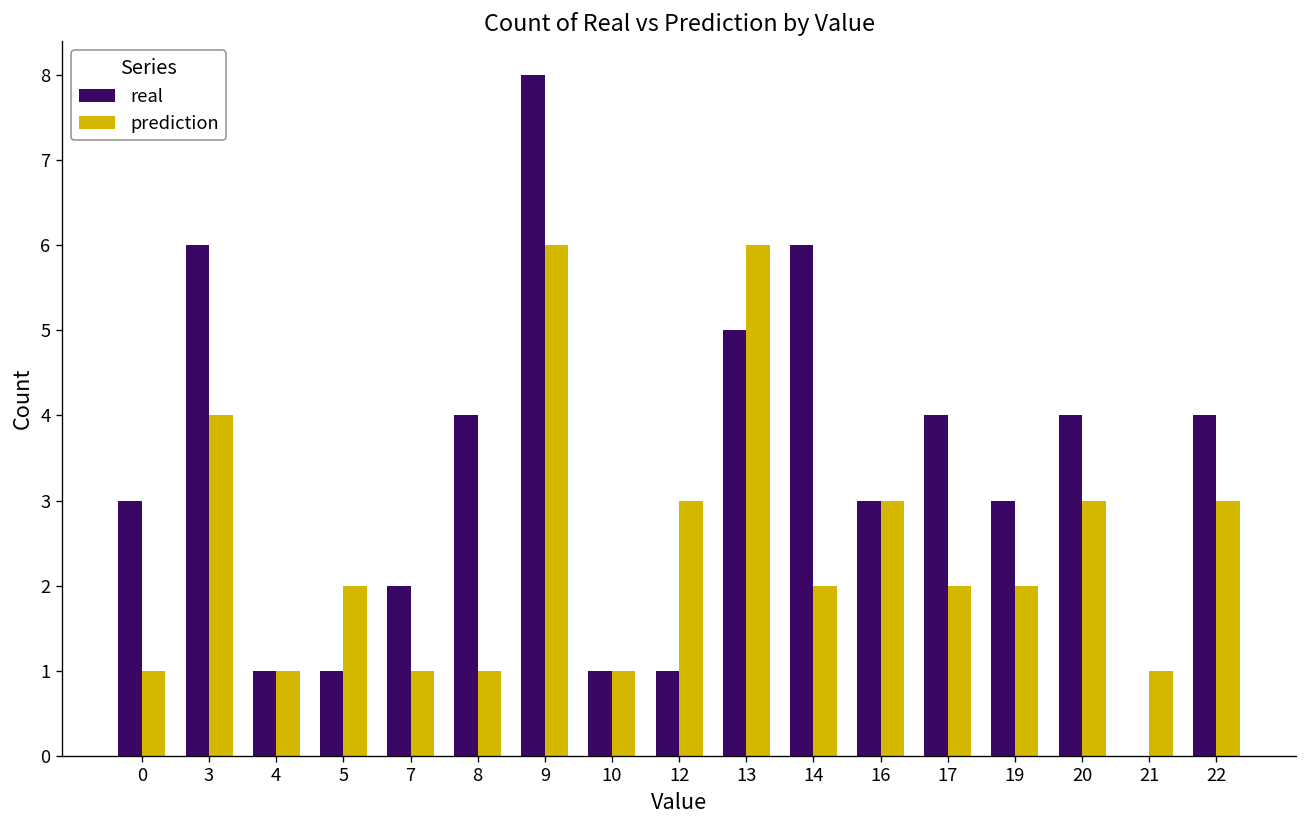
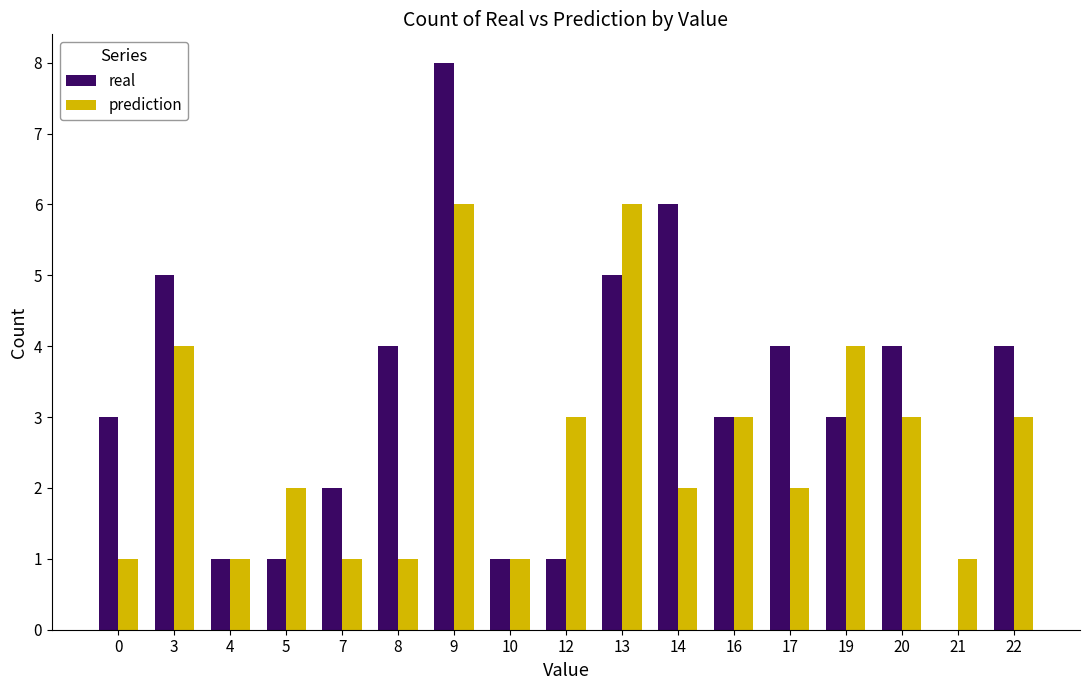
  {
    "real": {
      "0": 3,
-     "3": 6,
+     "3": 5,
      "4": 1,
      "5": 1,
      "7": 2,
      "8": 4,
      "9": 8,
      "10": 1,
      "12": 1,
      "13": 5,
      "14": 6,
      "16": 3,
      "17": 4,
      "19": 3,
      "20": 4,
      "21": 0,
      "22": 4
    },
    "prediction": {
      "0": 1,
      "3": 4,
      "4": 1,
      "5": 2,
      "7": 1,
      "8": 1,
      "9": 6,
      "10": 1,
      "12": 3,
      "13": 6,
      "14": 2,
      "16": 3,
      "17": 2,
-     "19": 2,
+     "19": 4,
      "20": 3,
      "21": 1,
      "22": 3
    }
  }
